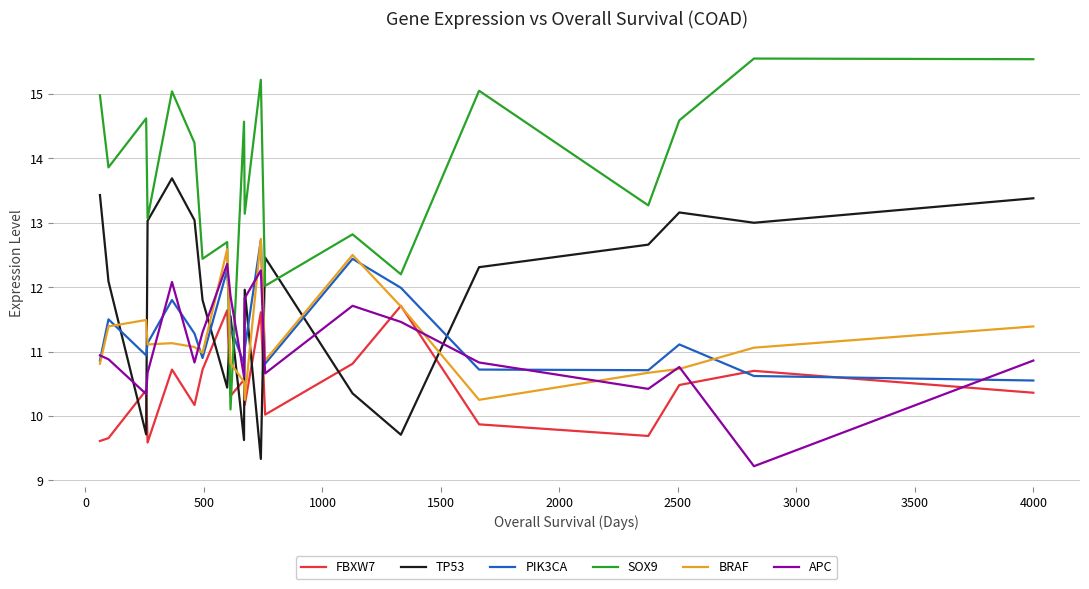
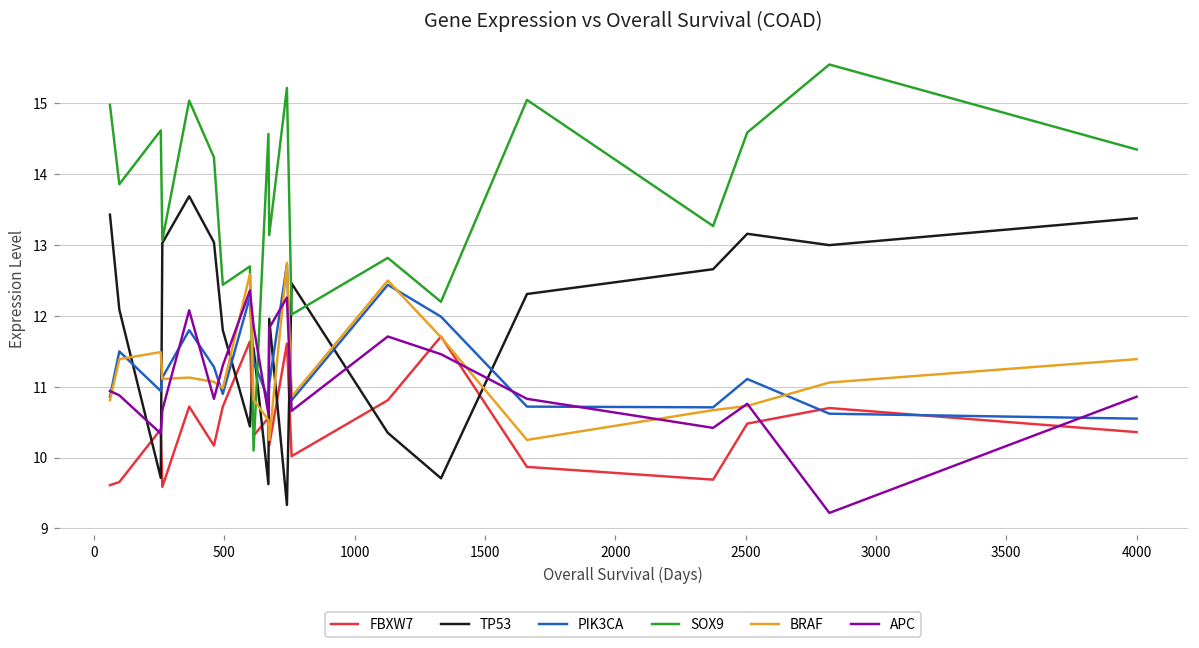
  {
    "FBXW7": {
      "4000": 10.4
    },
    "TP53": {
      "4000": 13.4
    },
    "PIK3CA": {
      "4000": 10.6
    },
    "SOX9": {
-     "4000": 15.5
+     "4000": 14.4
    },
    "BRAF": {
      "4000": 11.4
    },
    "APC": {
      "4000": 10.9
    }
  }
